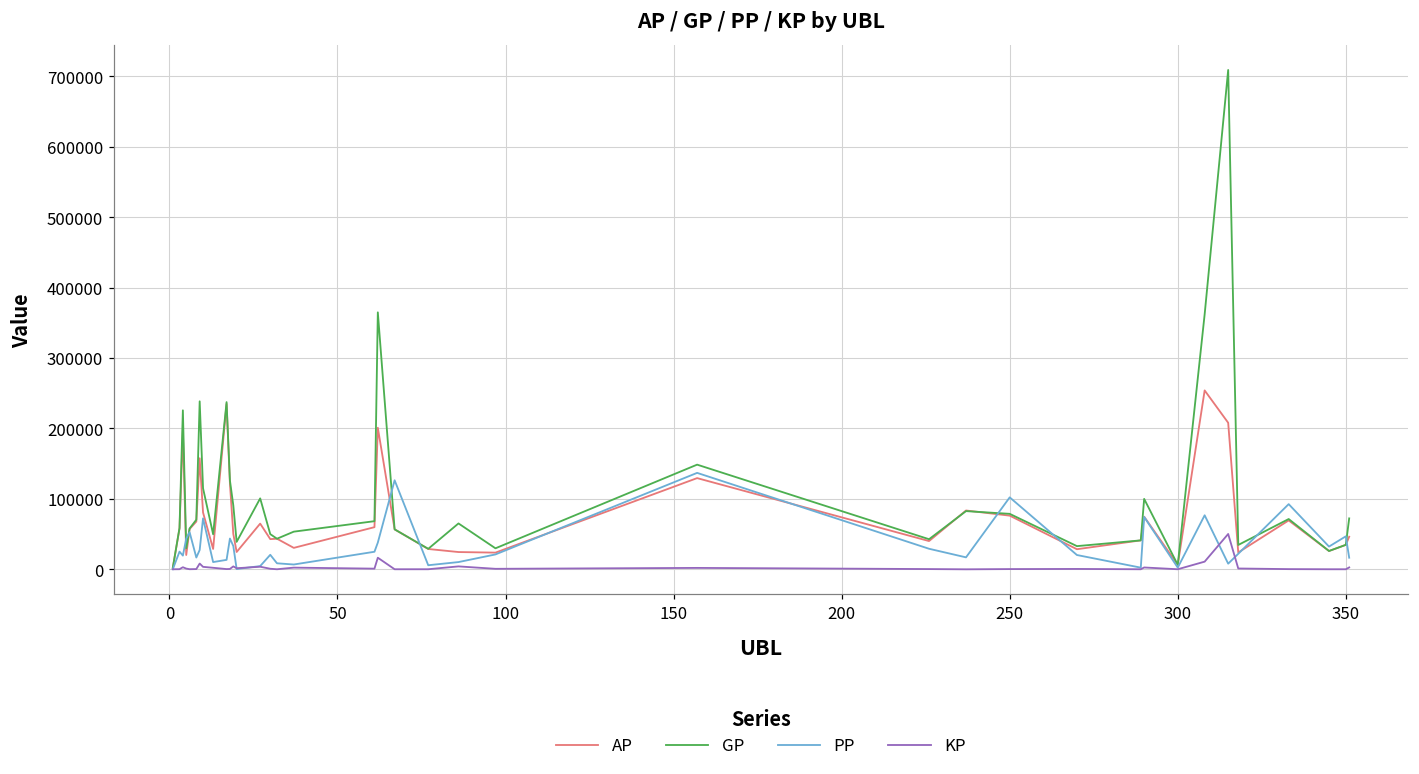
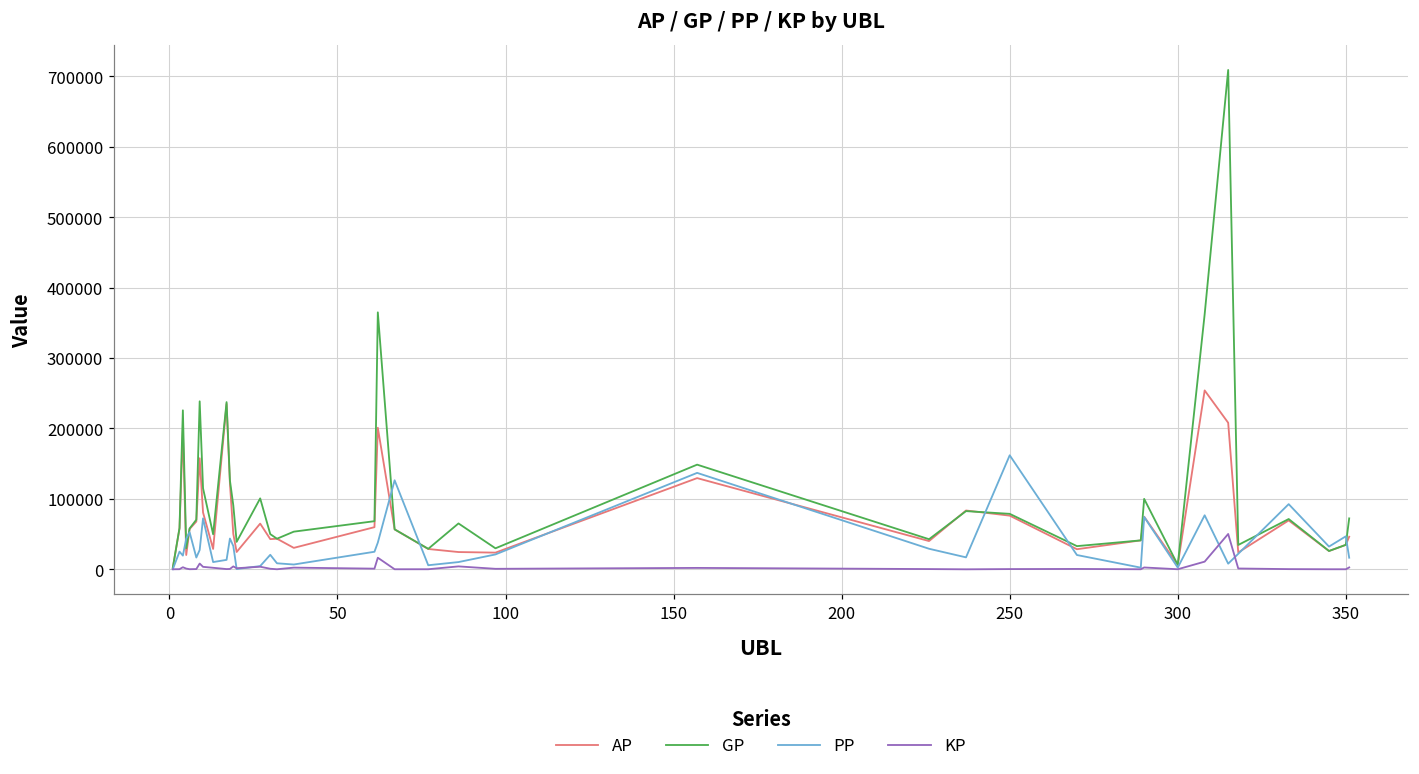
  {
    "PP": {
-     "250": 100000,
+     "250": 160000,
      "350": 50000
    },
    "KP": {
      "250": 0,
      "350": 0
    }
  }
